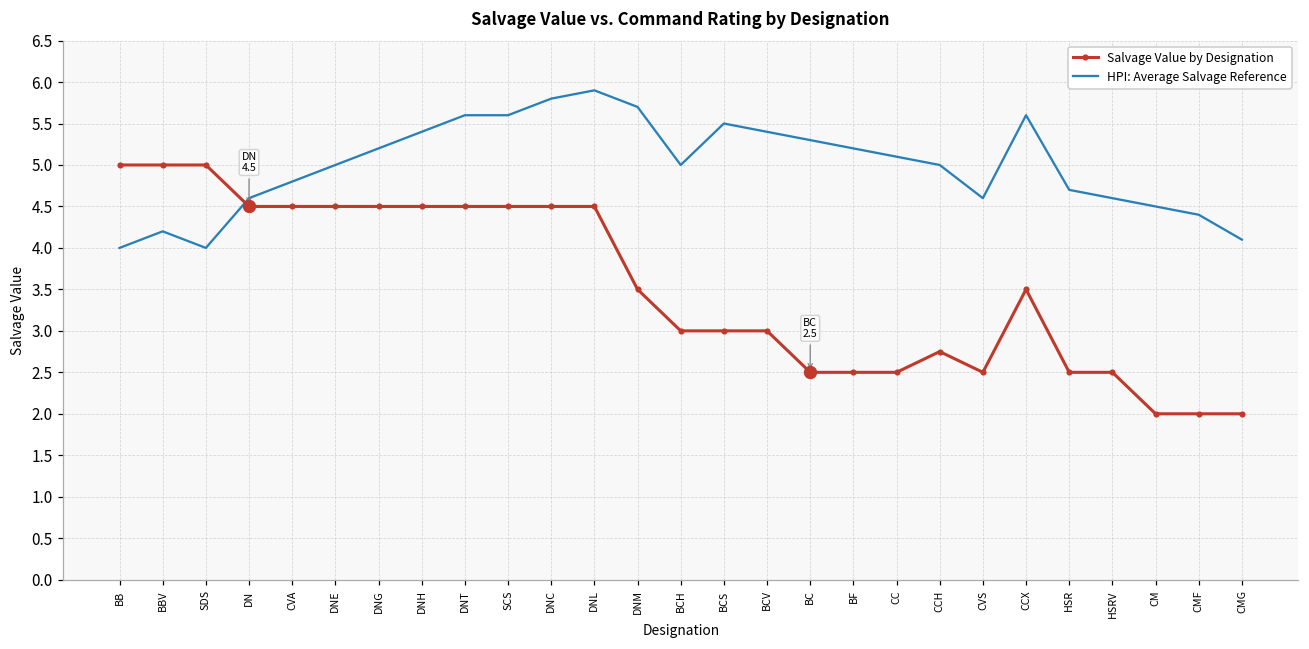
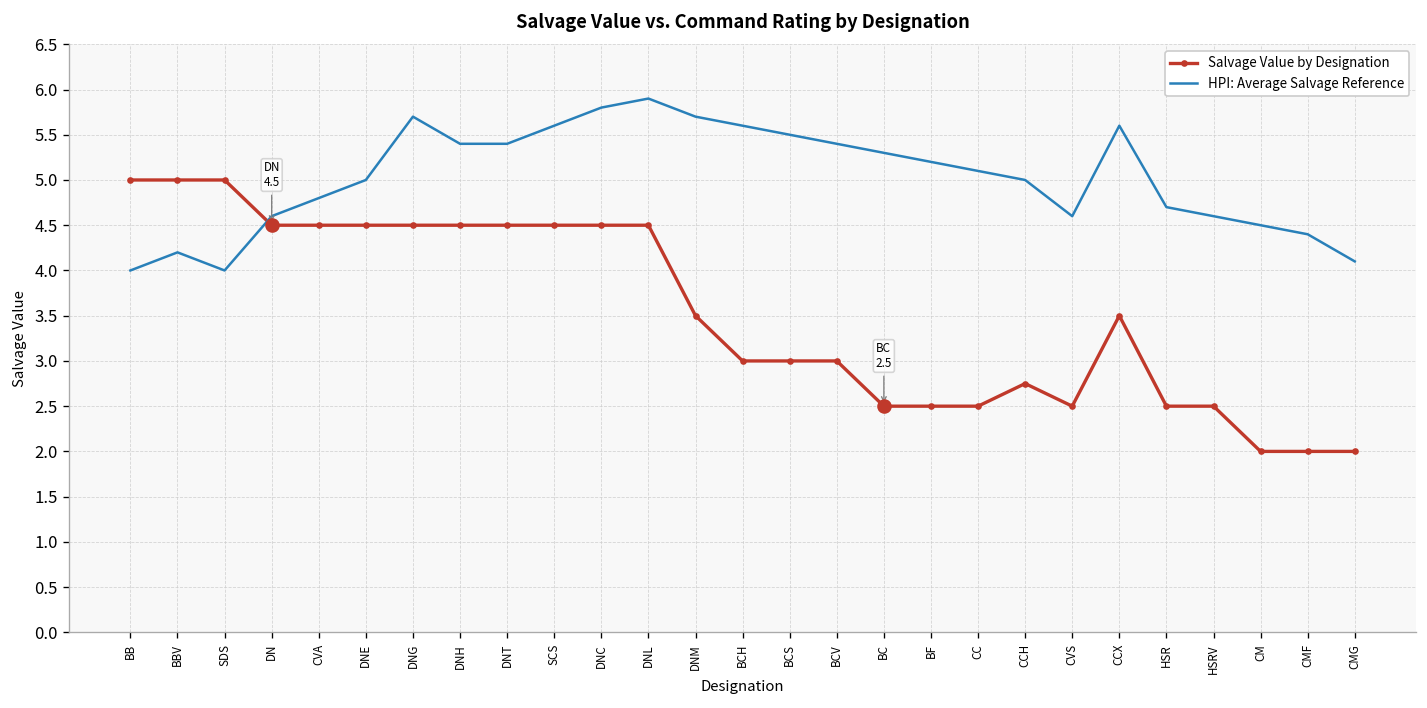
  {
    "HPI: Average Salvage Reference": {
      "BB": 4.0,
      "BBV": 4.2,
      "SDS": 4.0,
      "CVA": 4.8,
      "DNE": 5.0,
-     "DNG": 5.2,
+     "DNG": 5.7,
      "DNH": 5.4,
-     "DNT": 5.6,
+     "DNT": 5.4,
      "SCS": 5.6,
      "DNC": 5.8,
      "DNL": 5.9,
      "DNM": 5.7,
-     "BCH": 5.0,
+     "BCH": 5.6,
      "BCS": 5.5,
      "BCV": 5.4,
      "BC": 5.3,
      "BF": 5.2,
      "CC": 5.1,
      "CCH": 5.0,
      "CVS": 4.6,
      "CCX": 5.6,
      "HSR": 4.7,
      "HSRV": 4.6,
      "CM": 4.5,
      "CMF": 4.4,
      "CMG": 4.1
    }
  }
